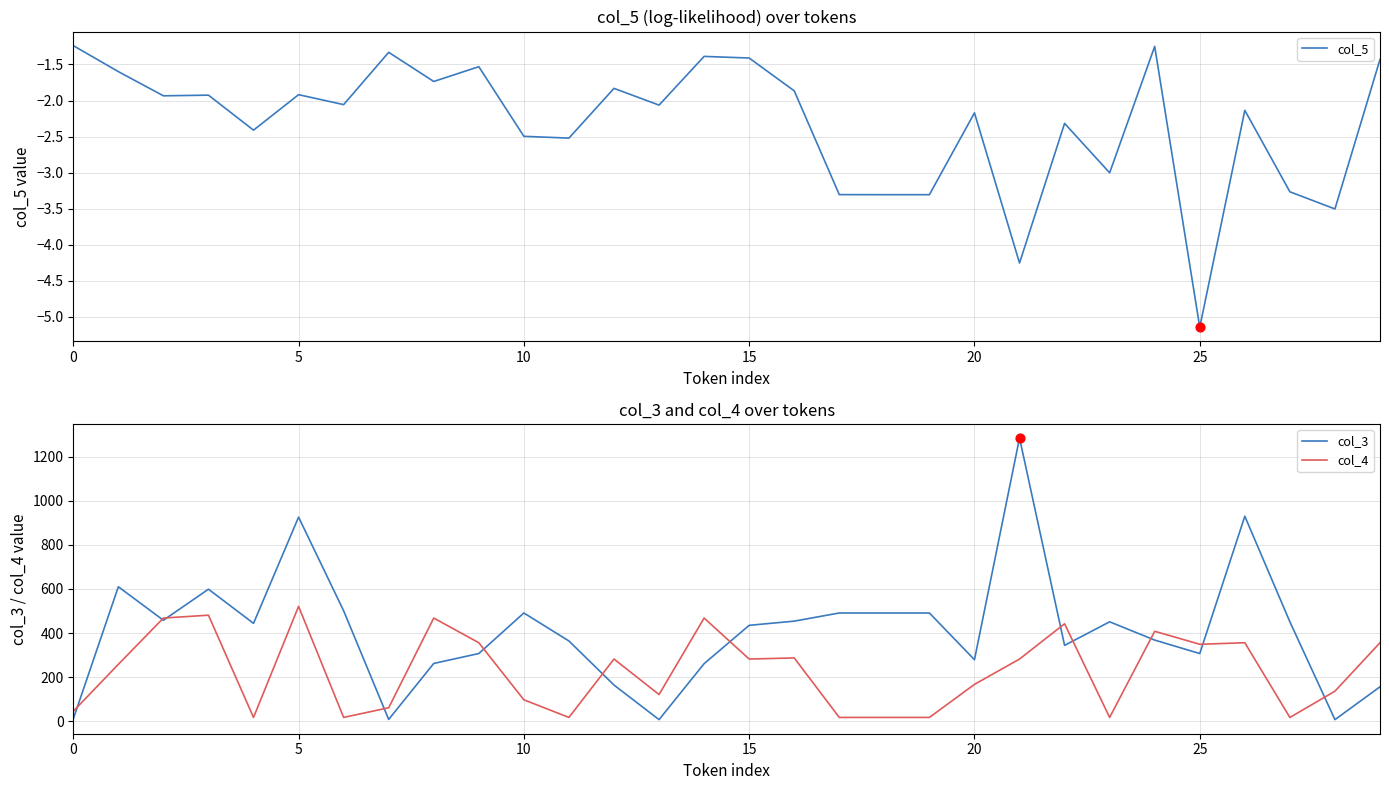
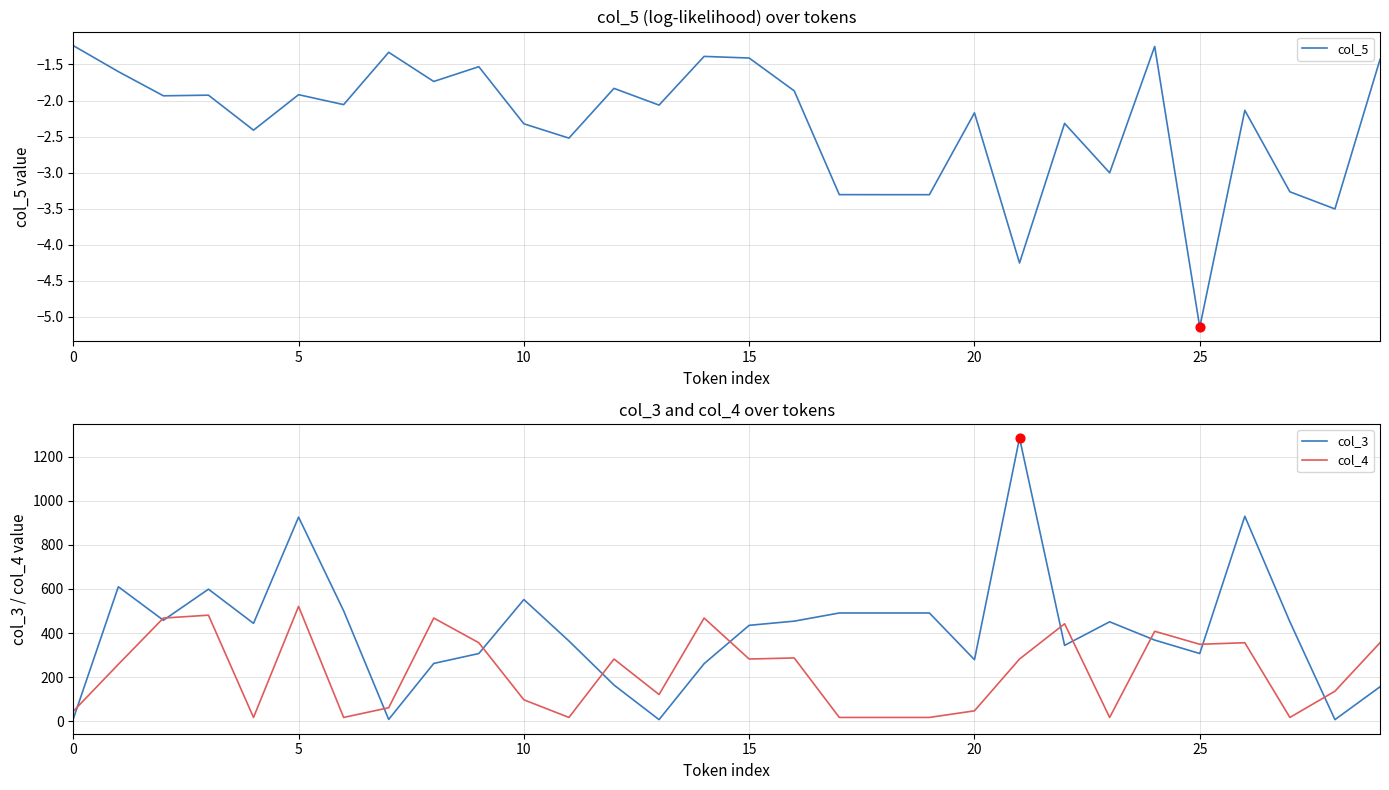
  {
    "col_5 (log-likelihood) over tokens": {
      "col_5": {
        "0": -1.2,
        "5": -1.9,
-       "10": -2.5,
+       "10": -2.3,
        "15": -1.4,
        "20": -2.2
      }
    },
    "col_3 and col_4 over tokens": {
      "col_3": {
        "0": 10,
        "5": 930,
-       "10": 490,
+       "10": 550,
        "15": 440,
        "20": 280,
        "25": 310
      },
      "col_4": {
        "0": 50,
        "5": 520,
        "10": 100,
        "15": 280,
-       "20": 170,
+       "20": 50,
        "25": 350
      }
    }
  }
